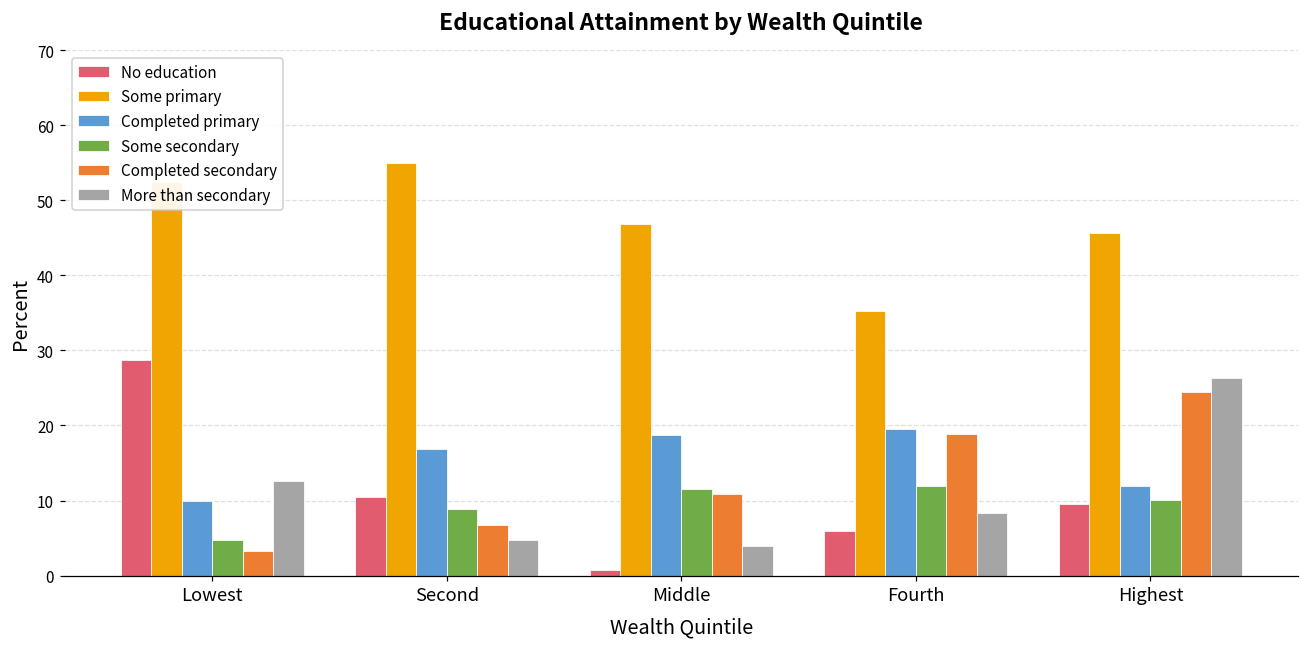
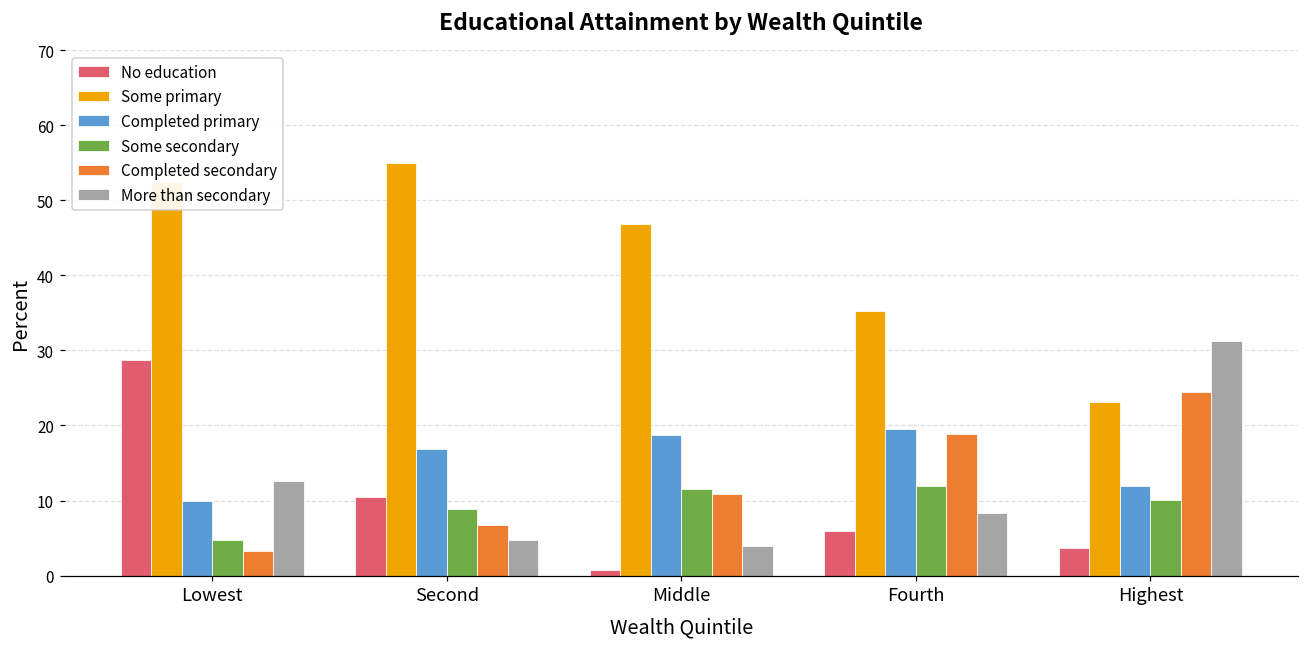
  {
    "No education": {
      "Lowest": 29,
      "Second": 11,
      "Middle": 1,
      "Fourth": 6,
-     "Highest": 10
+     "Highest": 4
    },
    "Some primary": {
      "Second": 55,
      "Middle": 47,
      "Fourth": 35,
-     "Highest": 46
+     "Highest": 23
    },
    "Completed primary": {
      "Lowest": 10,
      "Second": 17,
      "Middle": 19,
      "Fourth": 20,
      "Highest": 12
    },
    "Some secondary": {
      "Lowest": 5,
      "Second": 9,
      "Middle": 12,
      "Fourth": 12,
      "Highest": 10
    },
    "Completed secondary": {
      "Lowest": 3,
      "Second": 7,
      "Middle": 11,
      "Fourth": 19,
      "Highest": 25
    },
    "More than secondary": {
      "Lowest": 13,
      "Second": 5,
      "Middle": 4,
      "Fourth": 8,
-     "Highest": 26
+     "Highest": 31
    }
  }
